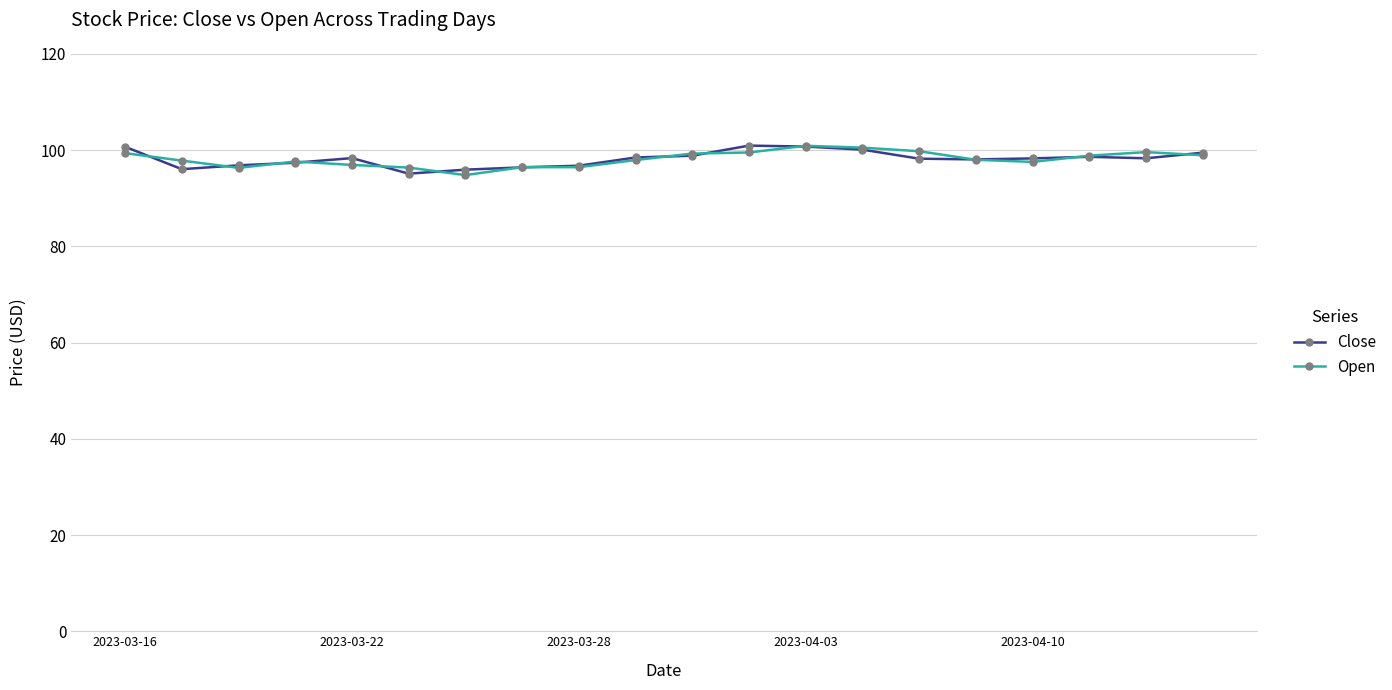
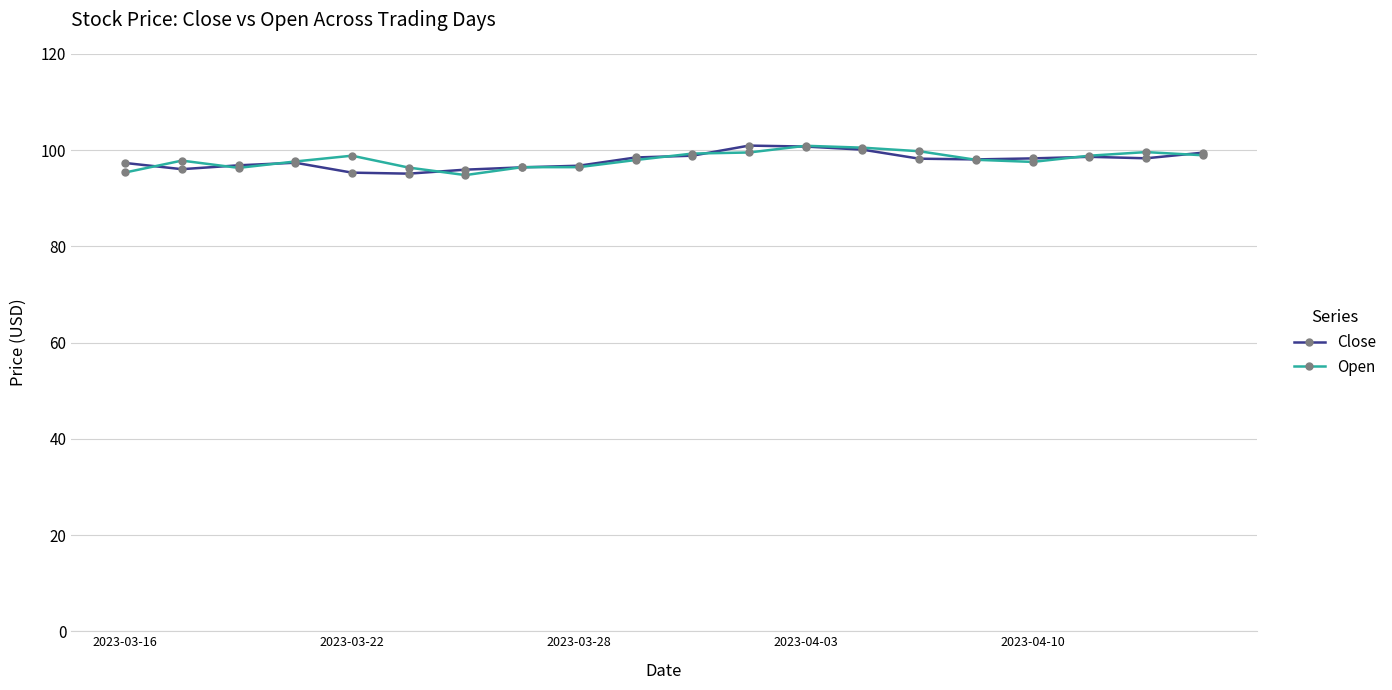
  {
    "Close": {
-     "2023-03-16": 101,
-     "2023-03-22": 98,
+     "2023-03-16": 97,
+     "2023-03-22": 95,
      "2023-04-10": 98
    },
    "Open": {
-     "2023-03-16": 99,
-     "2023-03-22": 97,
+     "2023-03-16": 95,
+     "2023-03-22": 99,
      "2023-04-10": 98
    }
  }
